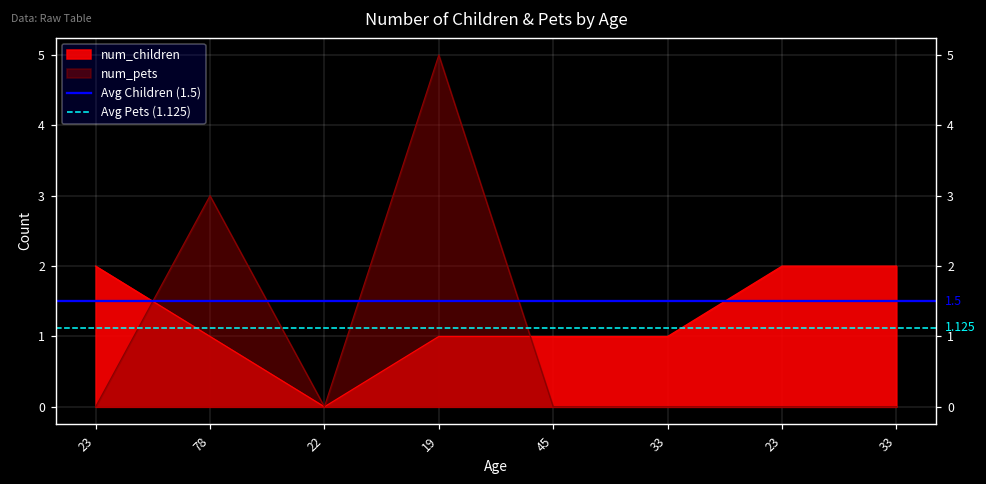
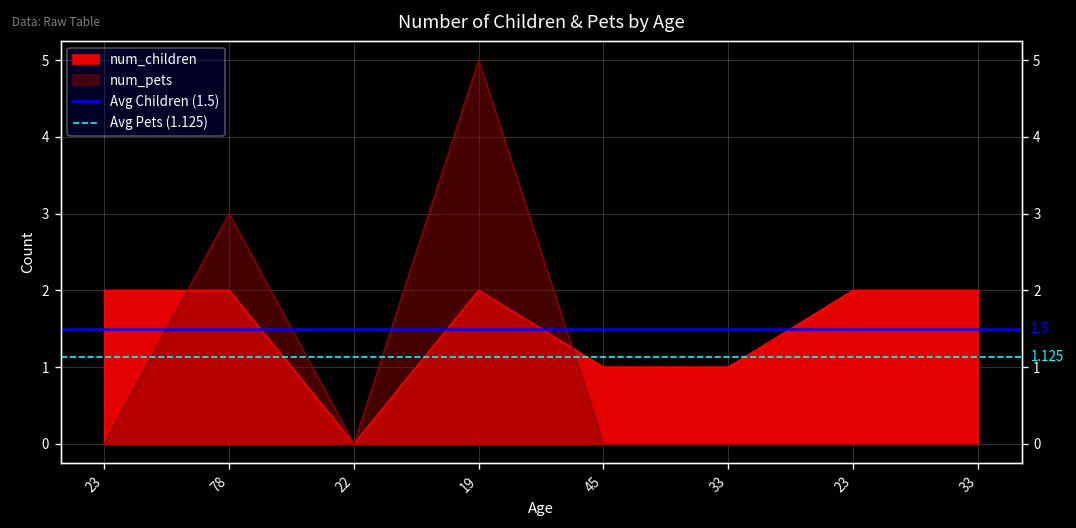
  {
    "num_children": {
-     "78": 1,
-     "19": 1,
+     "78": 2,
+     "19": 2,
      "45": 1
    },
    "num_pets": {
      "78": 3,
      "19": 5,
      "45": 0
    }
  }
